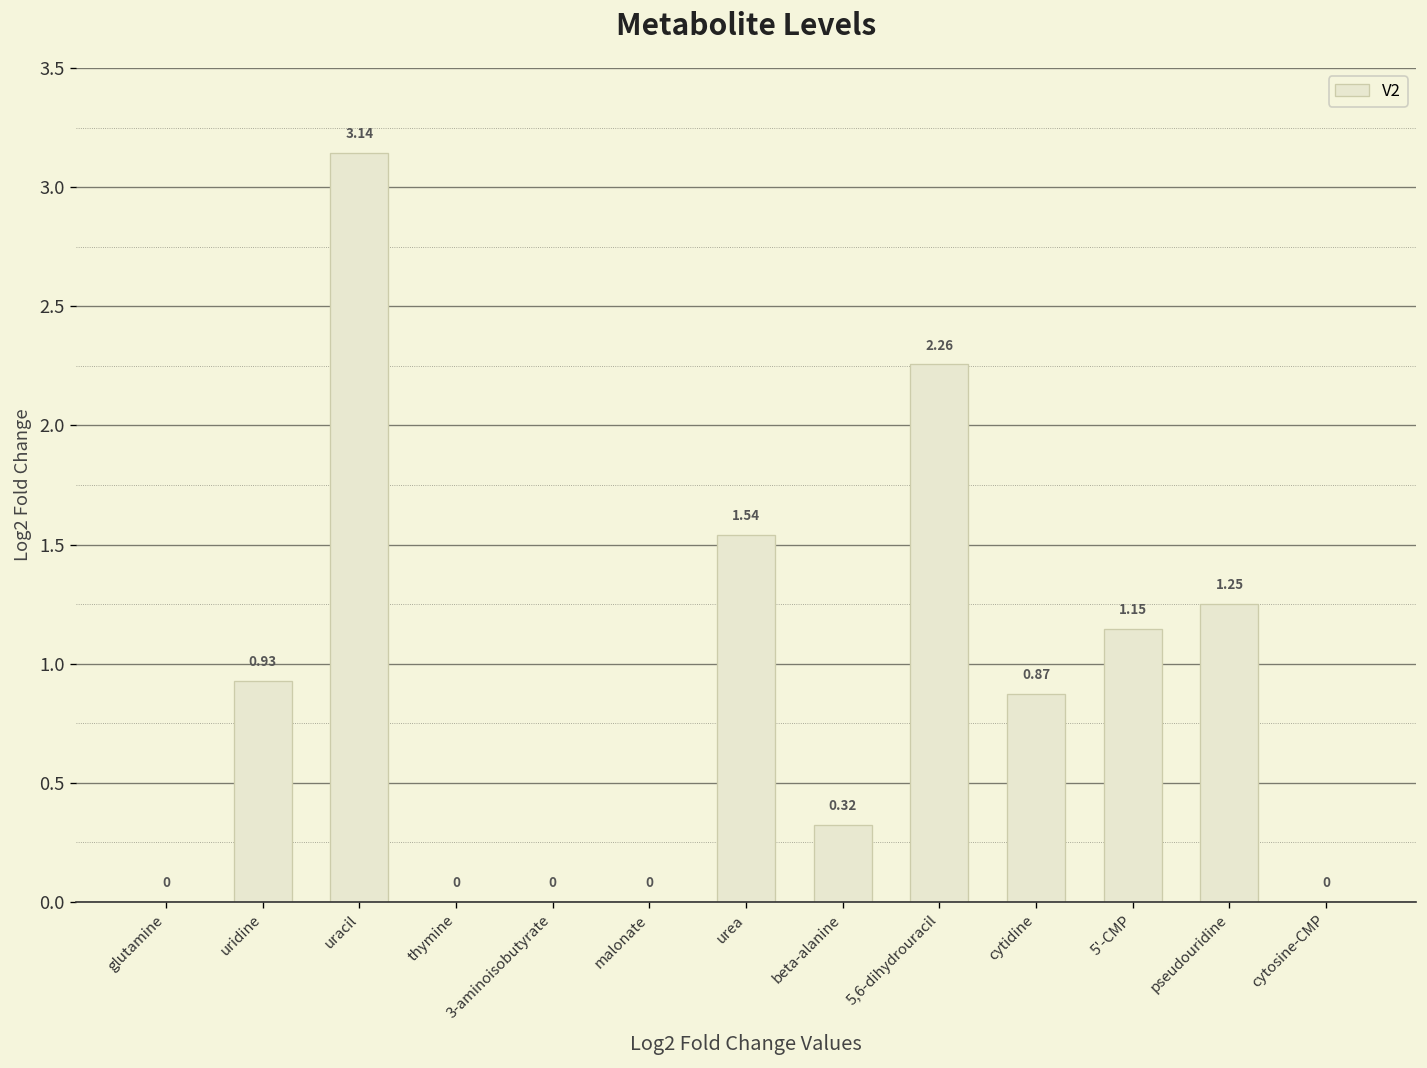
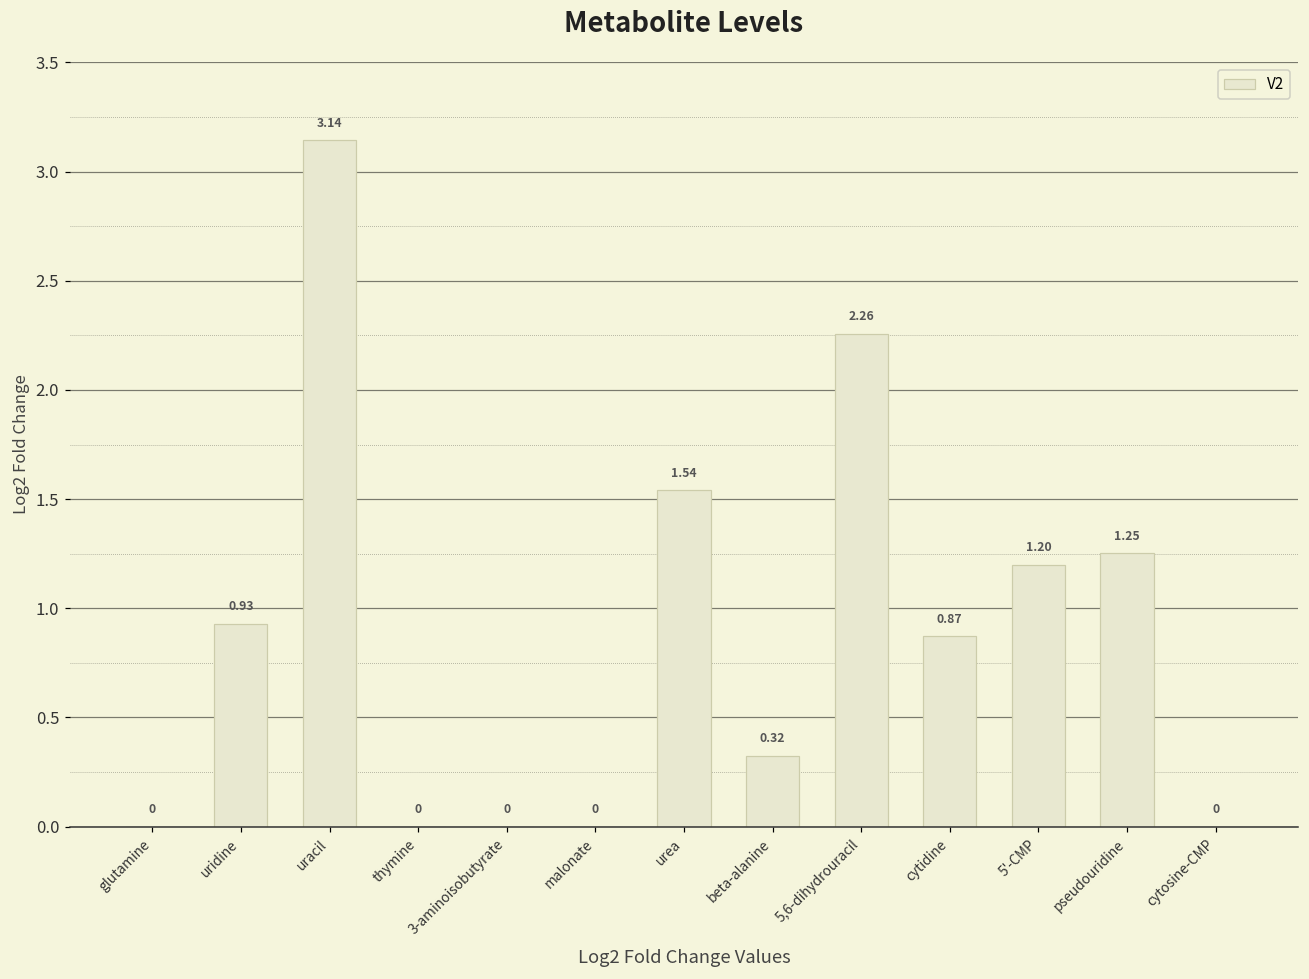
  {
    "glutamine": 0,
    "uridine": 0.93,
    "uracil": 3.14,
    "thymine": 0,
    "3-aminoisobutyrate": 0,
    "malonate": 0,
    "urea": 1.54,
    "beta-alanine": 0.32,
    "5,6-dihydrouracil": 2.26,
    "cytidine": 0.87,
-   "5'-CMP": 1.15,
+   "5'-CMP": 1.20,
    "pseudouridine": 1.25,
    "cytosine-CMP": 0
  }
